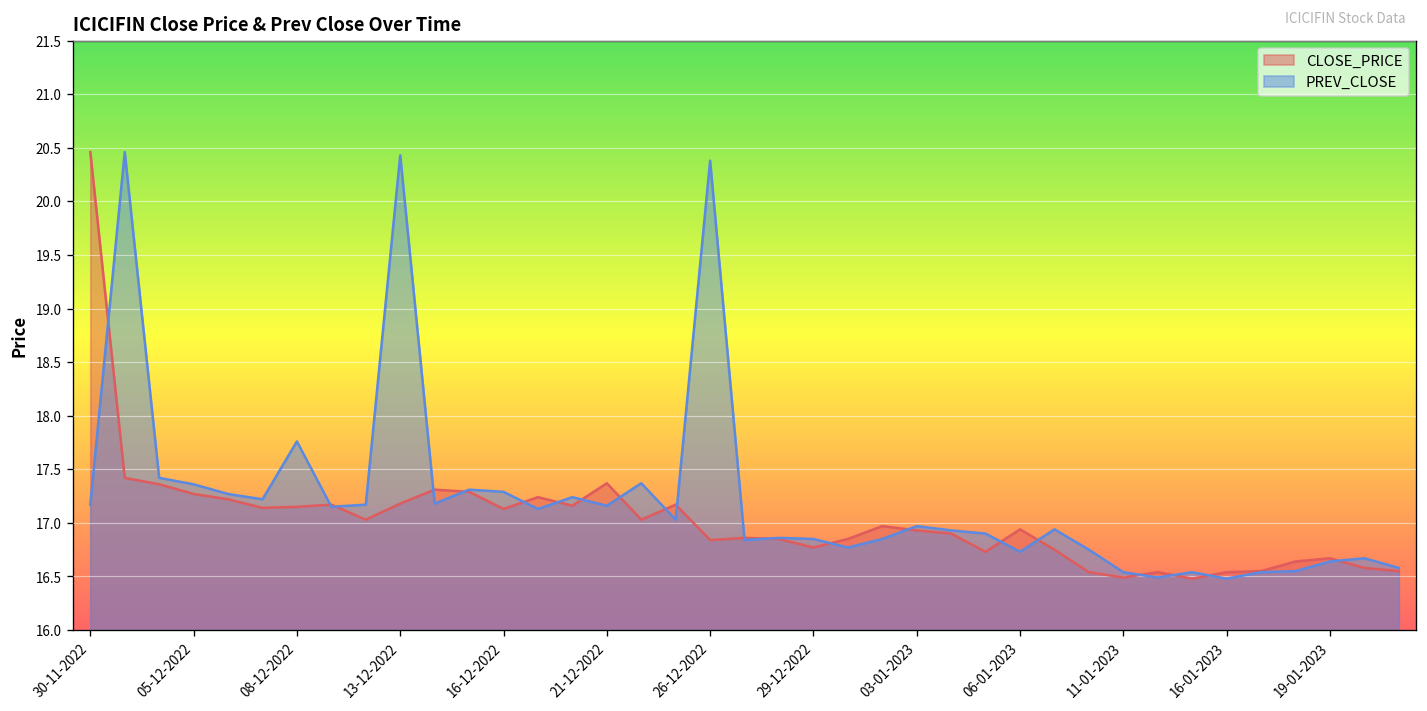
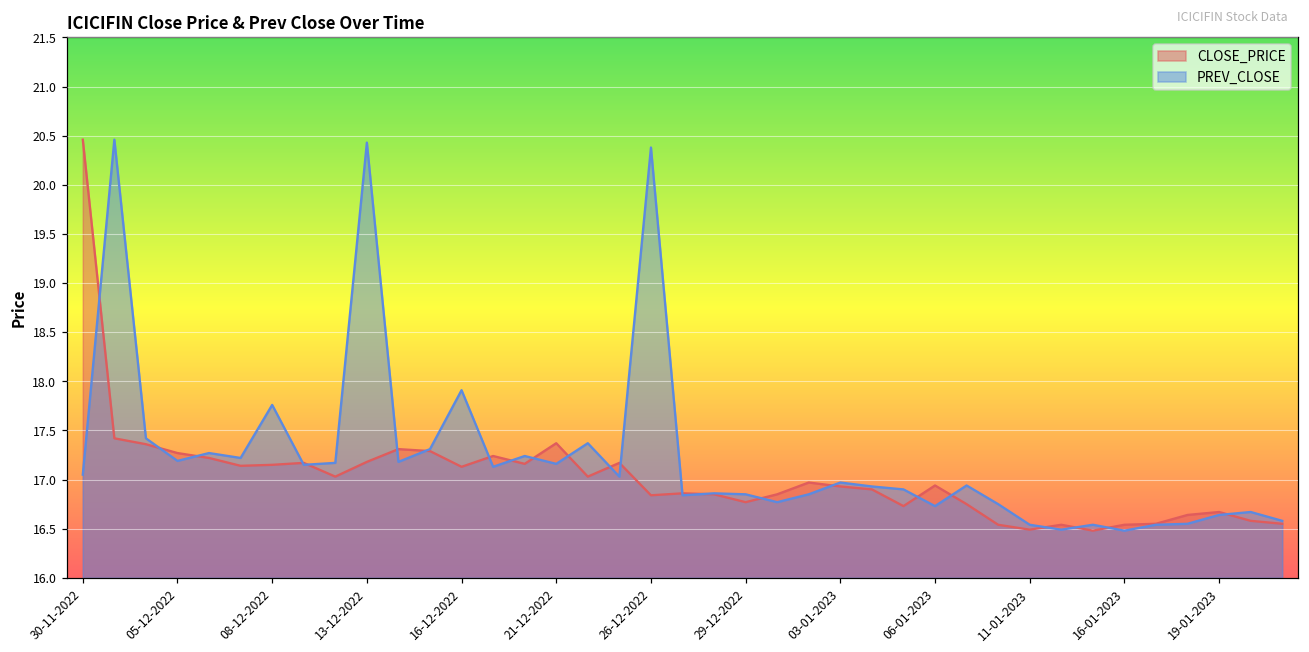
  {
    "CLOSE_PRICE": {
      "30-11-2022": 20.5,
      "05-12-2022": 17.3,
      "08-12-2022": 17.2,
      "13-12-2022": 17.2,
      "16-12-2022": 17.1,
      "21-12-2022": 17.4,
      "26-12-2022": 16.8,
      "29-12-2022": 16.8,
      "03-01-2023": 16.9,
      "06-01-2023": 16.9,
      "11-01-2023": 16.5,
      "16-01-2023": 16.5,
      "19-01-2023": 16.7
    },
    "PREV_CLOSE": {
-     "30-11-2022": 17.2,
-     "05-12-2022": 17.4,
+     "30-11-2022": 17.1,
+     "05-12-2022": 17.2,
      "08-12-2022": 17.8,
      "13-12-2022": 20.4,
-     "16-12-2022": 17.3,
+     "16-12-2022": 17.9,
      "21-12-2022": 17.2,
      "26-12-2022": 20.4,
      "29-12-2022": 16.9,
      "03-01-2023": 17.0,
      "06-01-2023": 16.7,
      "11-01-2023": 16.5,
      "16-01-2023": 16.5,
      "19-01-2023": 16.6
    }
  }
